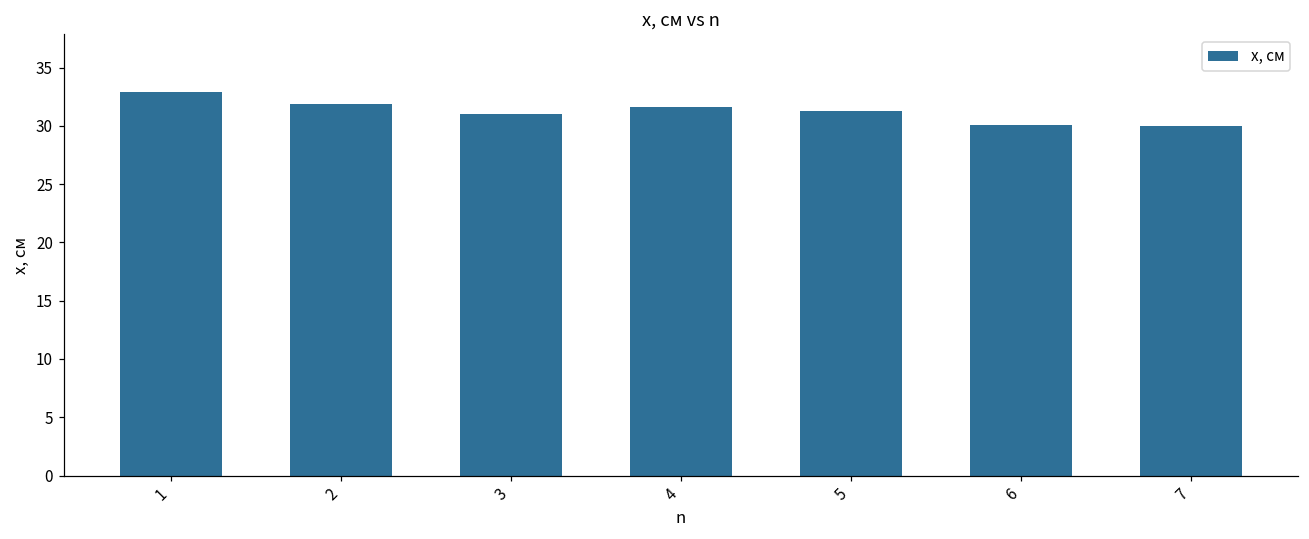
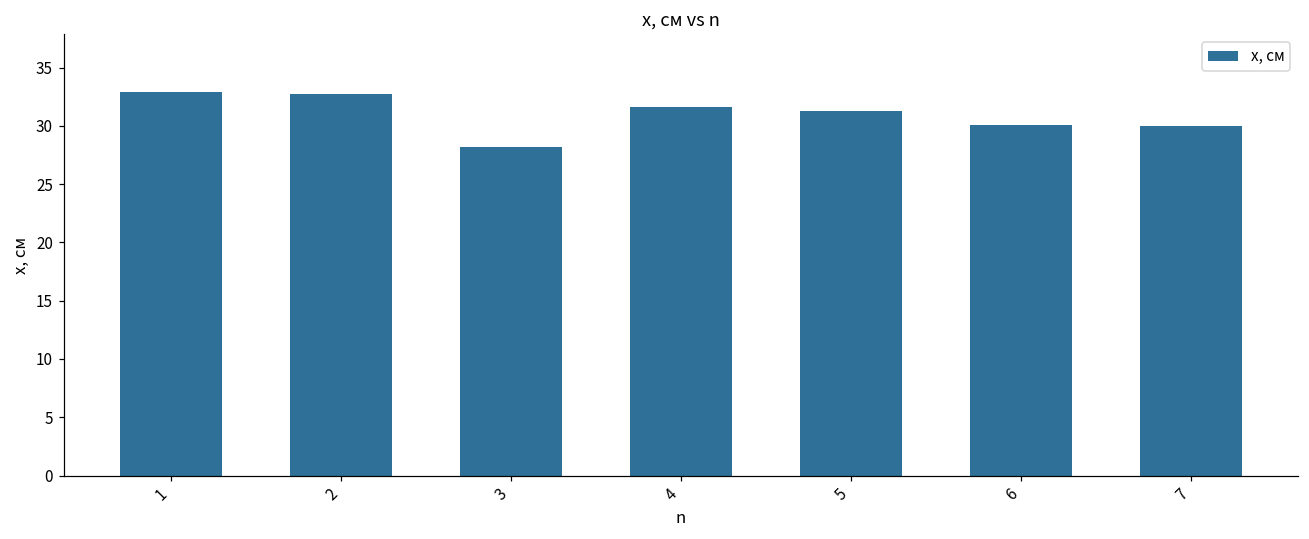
  {
    "1": 32.9,
-   "2": 31.9,
-   "3": 31.0,
+   "2": 32.7,
+   "3": 28.2,
    "4": 31.6,
    "5": 31.3,
    "6": 30.1,
    "7": 30.0
  }
